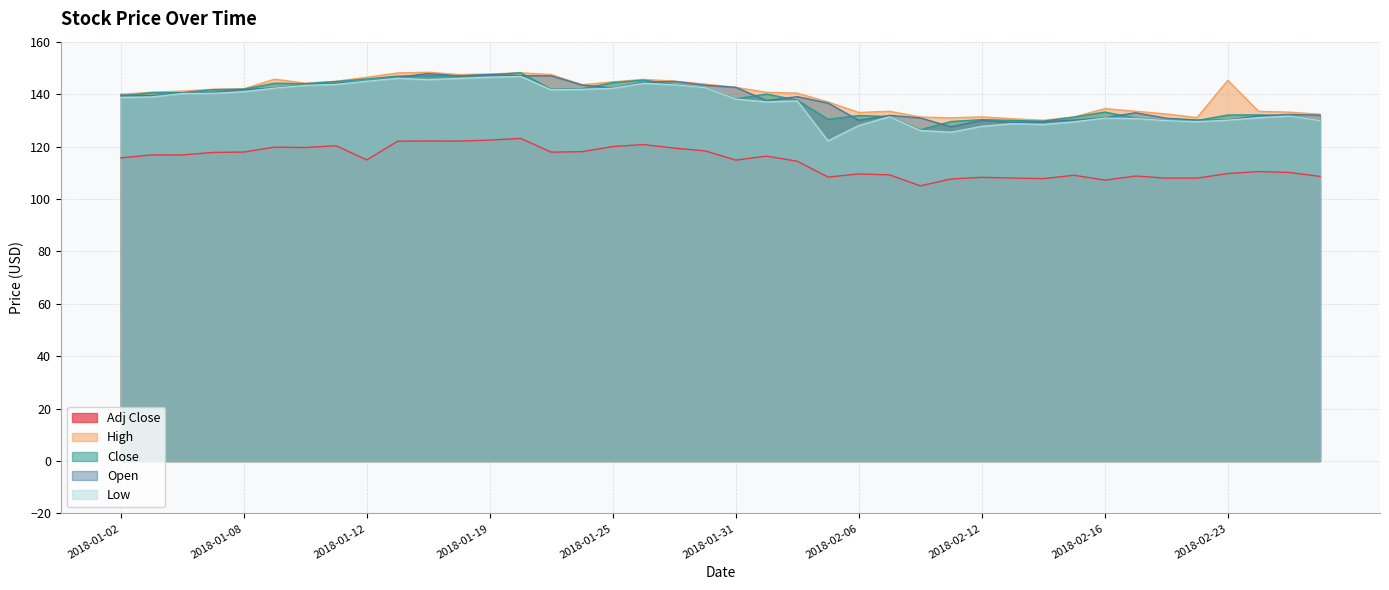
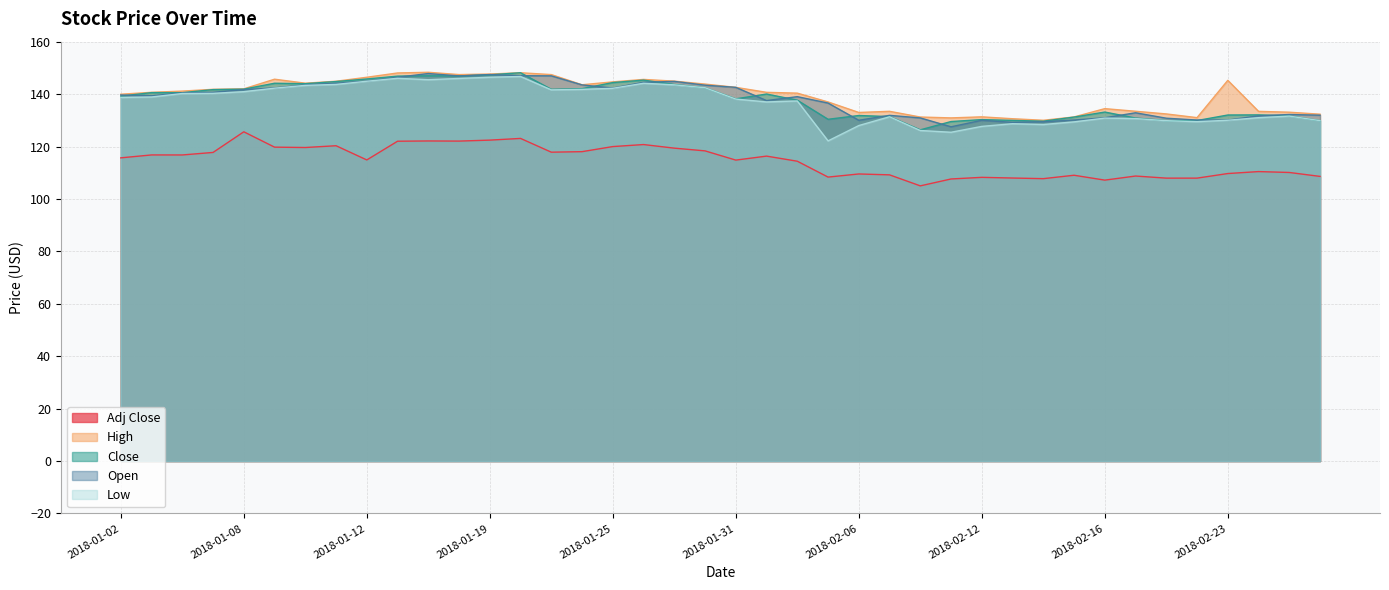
  {
    "Adj Close": {
      "2018-01-02": 116,
-     "2018-01-08": 118,
+     "2018-01-08": 126,
      "2018-01-12": 115,
      "2018-01-19": 122,
      "2018-01-25": 120,
      "2018-01-31": 115,
      "2018-02-06": 110,
      "2018-02-12": 108,
      "2018-02-16": 107,
      "2018-02-23": 110
    },
    "High": {
      "2018-02-06": 133,
      "2018-02-12": 131,
      "2018-02-16": 134,
      "2018-02-23": 145
    },
    "Low": {
      "2018-02-06": 128,
      "2018-02-12": 128
    }
  }
